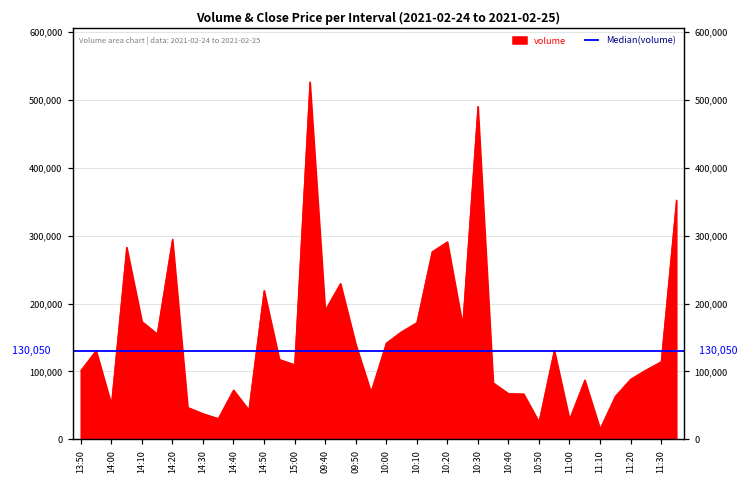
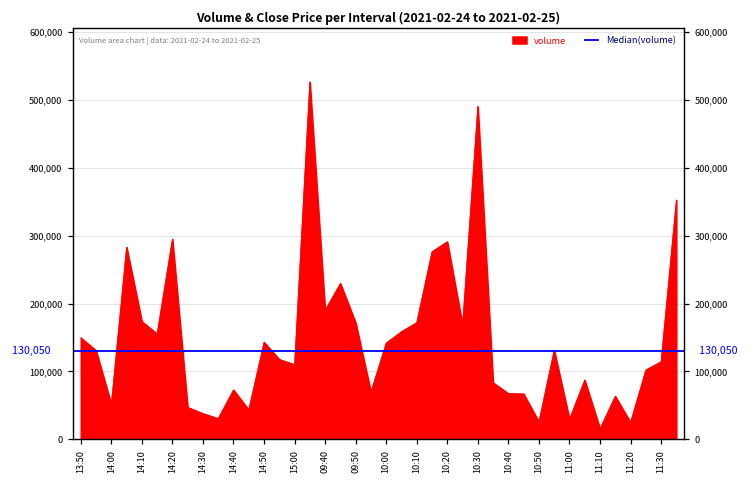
  {
-   "13:50": "100,000",
+   "13:50": "150,000",
    "14:00": "50,000",
    "14:10": "170,000",
    "14:20": "300,000",
    "14:30": "40,000",
    "14:40": "70,000",
-   "14:50": "220,000",
+   "14:50": "140,000",
    "15:00": "110,000",
    "09:40": "190,000",
-   "09:50": "140,000",
+   "09:50": "170,000",
    "10:00": "140,000",
    "10:10": "170,000",
    "10:20": "290,000",
    "10:30": "490,000",
    "10:40": "70,000",
    "10:50": "30,000",
    "11:00": "30,000",
    "11:10": "20,000",
-   "11:20": "90,000",
+   "11:20": "20,000",
    "11:30": "110,000"
  }
